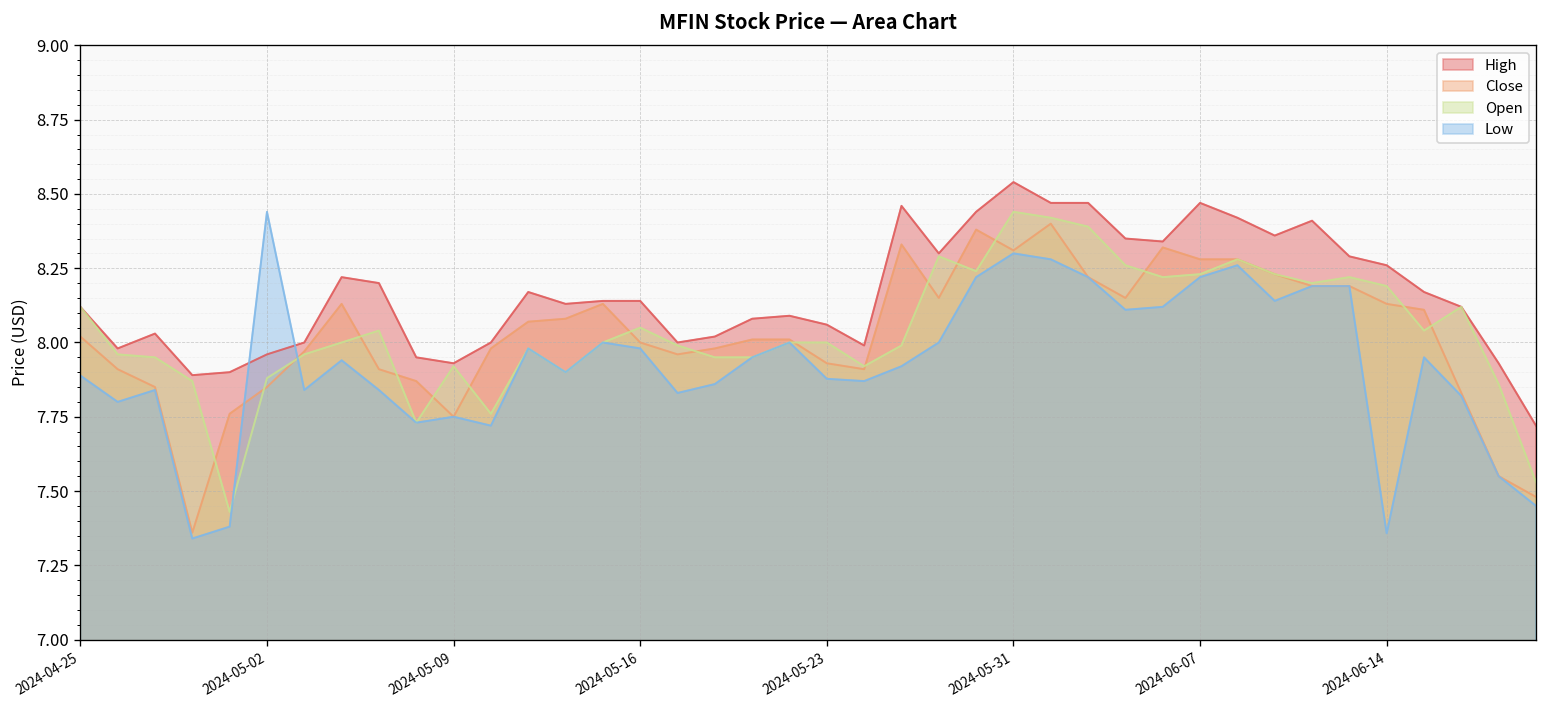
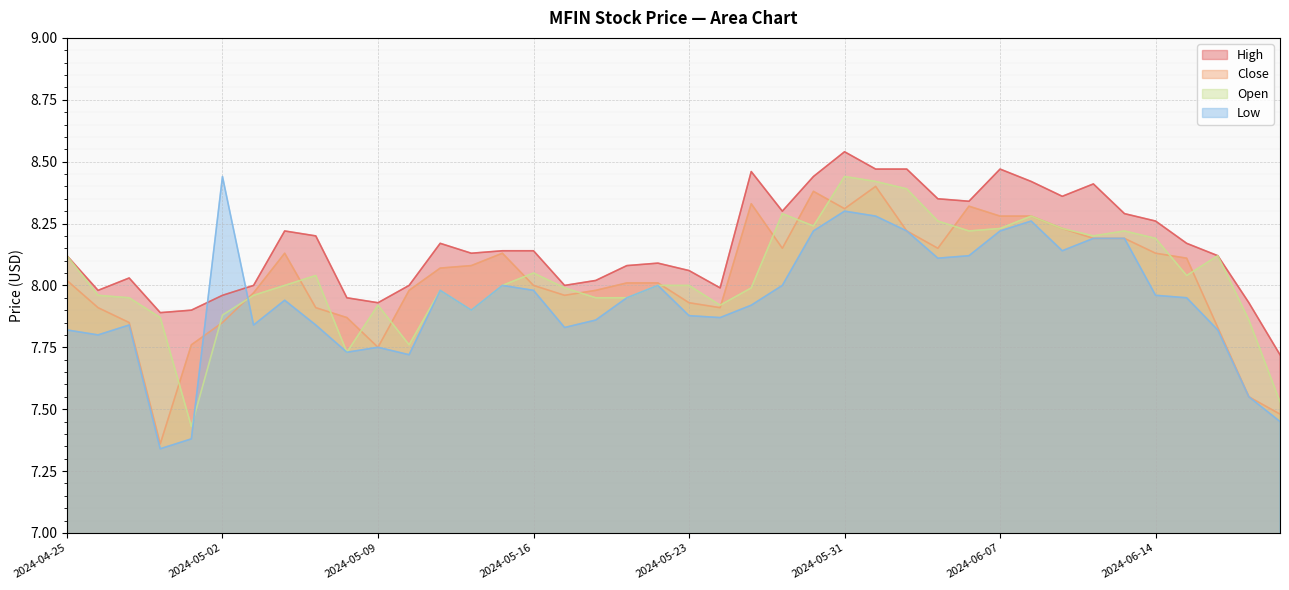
  {
    "Low": {
-     "2024-04-25": 7.89,
+     "2024-04-25": 7.82,
      "2024-05-02": 8.44,
      "2024-05-16": 7.98,
      "2024-05-23": 7.88,
-     "2024-06-14": 7.36
+     "2024-06-14": 7.96
    }
  }
